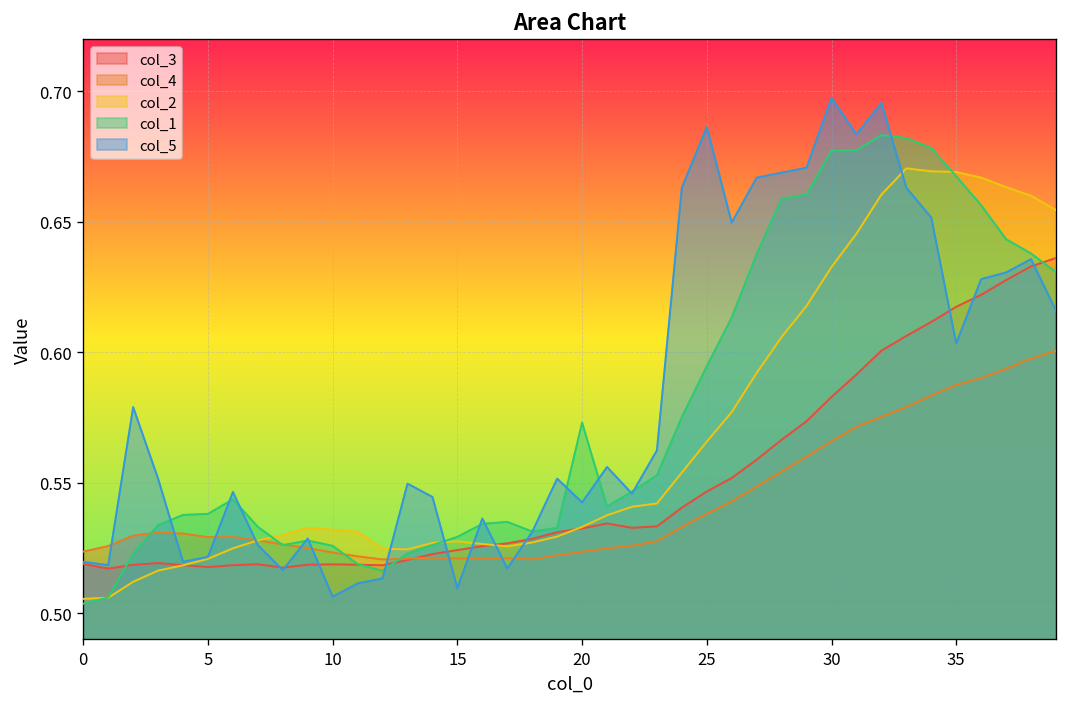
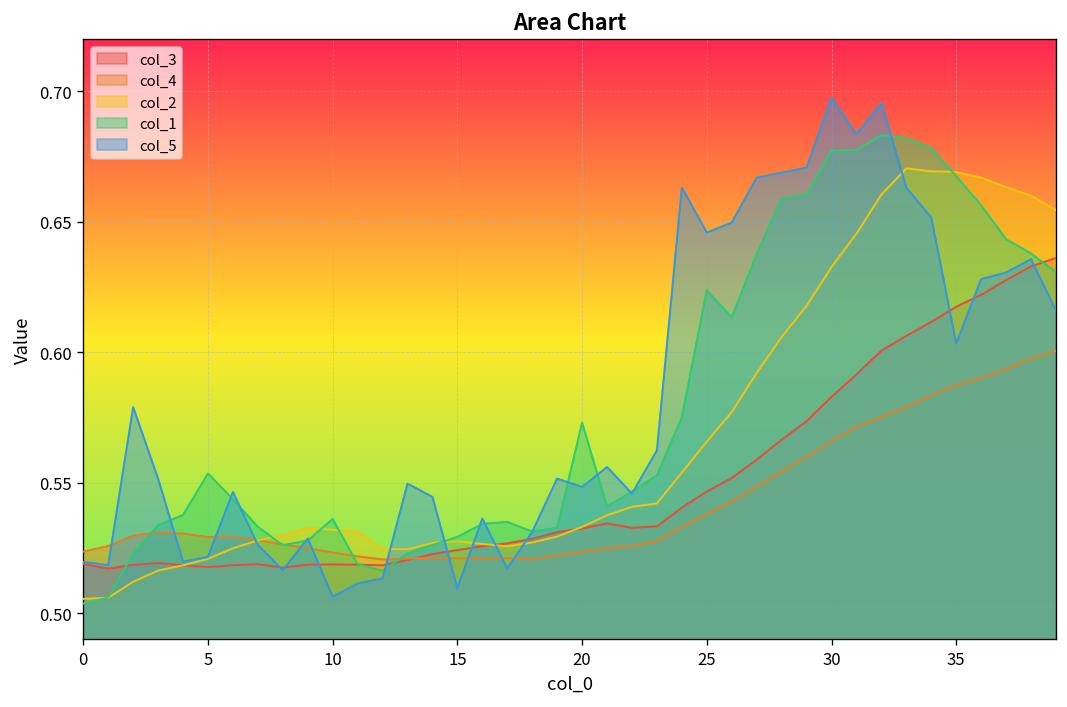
  {
    "col_1": {
      "0": 0.504,
-     "5": 0.538,
-     "10": 0.526,
+     "5": 0.554,
+     "10": 0.536,
      "15": 0.529,
      "20": 0.573,
-     "25": 0.595,
+     "25": 0.624,
      "30": 0.677,
      "35": 0.667
    },
    "col_5": {
      "10": 0.506,
      "15": 0.510,
-     "20": 0.542,
-     "25": 0.686,
+     "20": 0.548,
+     "25": 0.646,
      "30": 0.697,
      "35": 0.603
    }
  }
